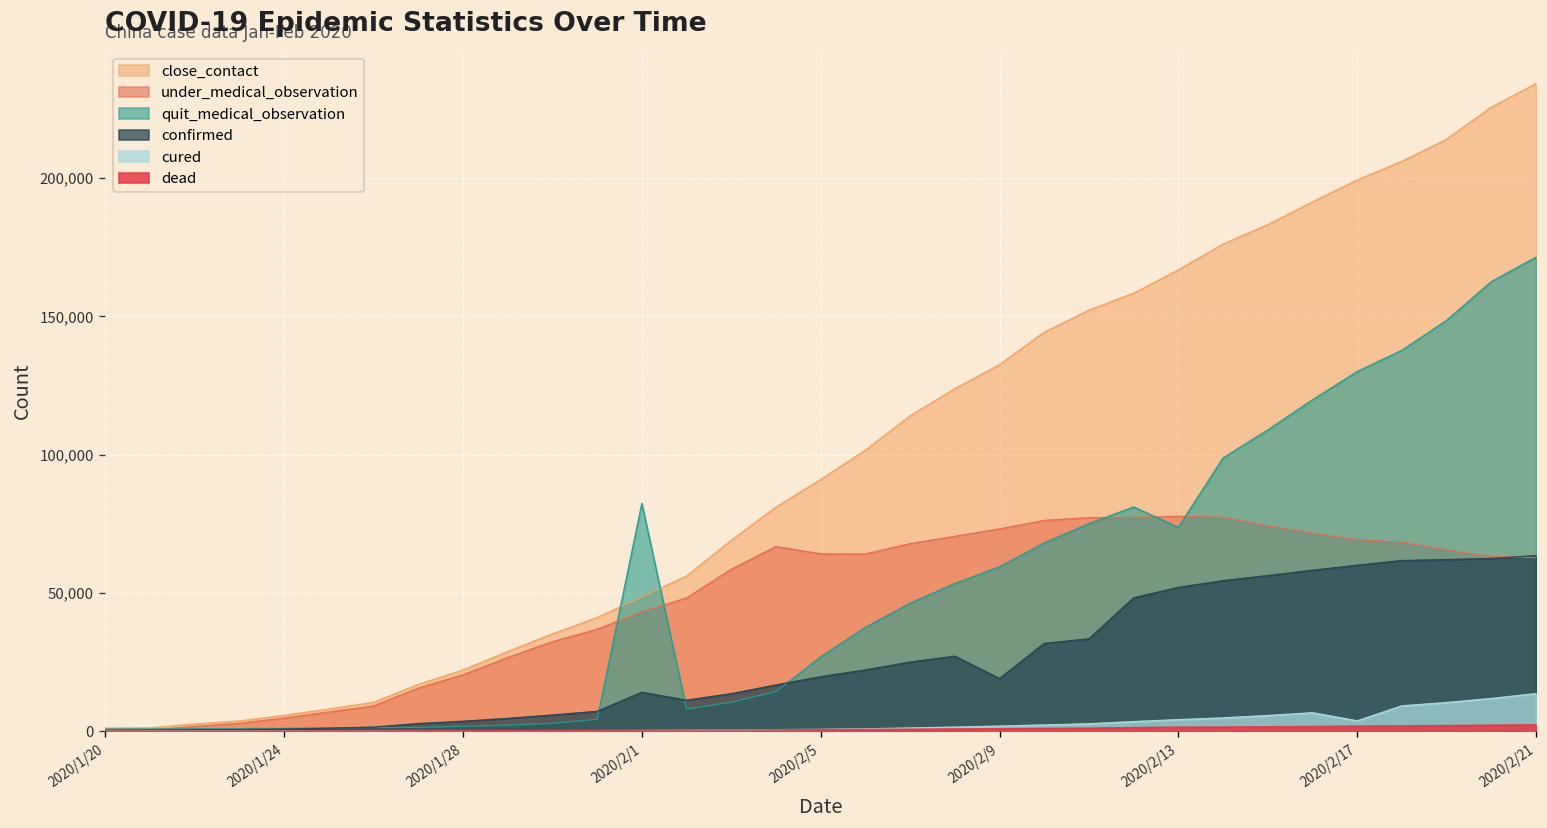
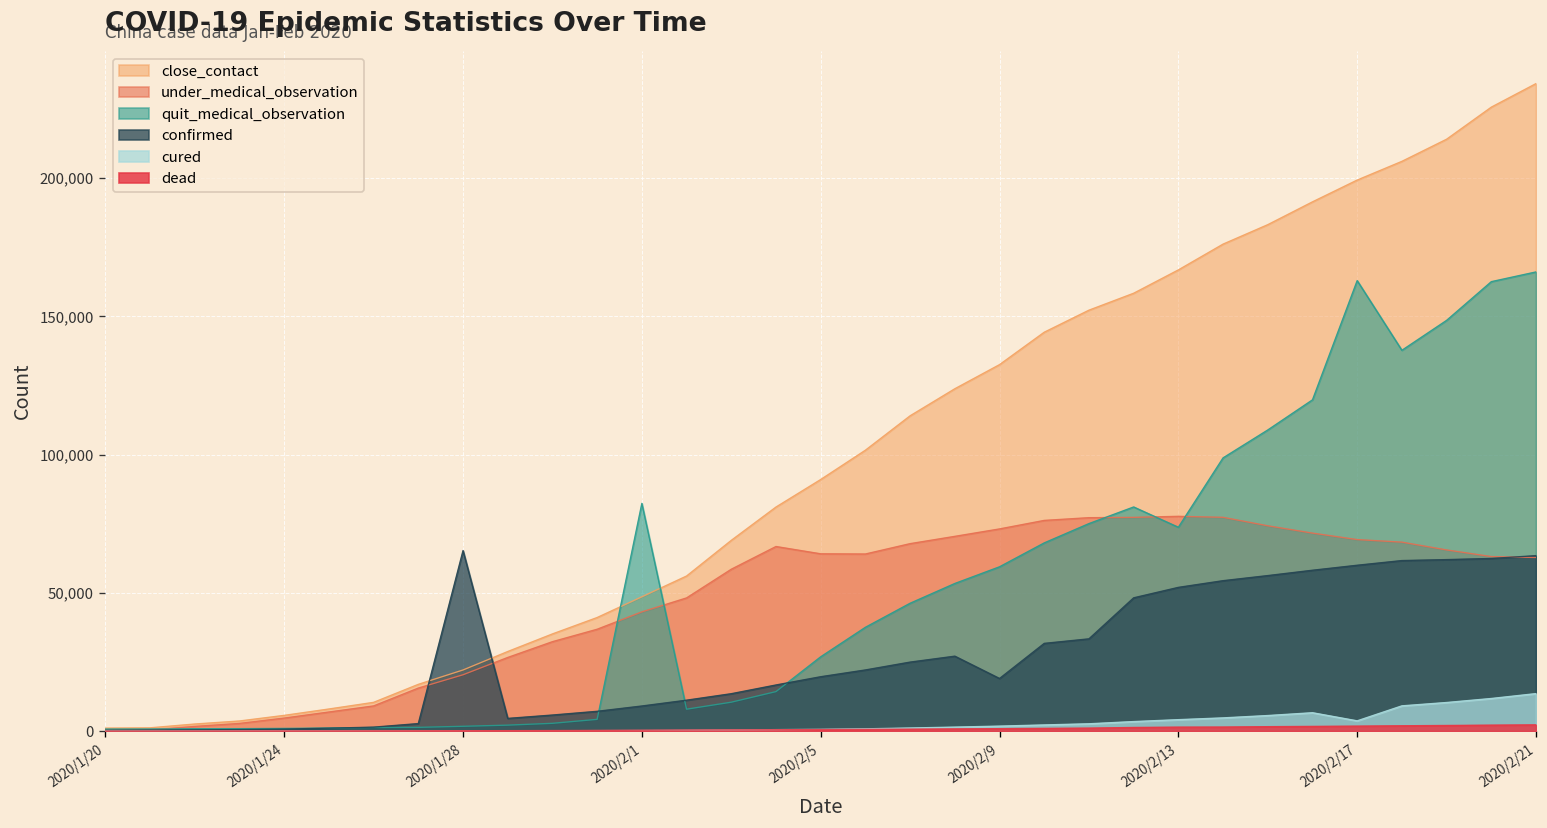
  {
    "quit_medical_observation": {
      "2020/1/28": "2,000",
      "2020/2/1": "82,000",
      "2020/2/5": "27,000",
      "2020/2/9": "59,000",
      "2020/2/13": "74,000",
-     "2020/2/17": "130,000",
-     "2020/2/21": "171,000"
+     "2020/2/17": "163,000",
+     "2020/2/21": "166,000"
    },
    "confirmed": {
-     "2020/1/28": "4,000",
-     "2020/2/1": "14,000",
+     "2020/1/28": "65,000",
+     "2020/2/1": "9,000",
      "2020/2/5": "20,000",
      "2020/2/9": "19,000",
      "2020/2/13": "52,000",
      "2020/2/17": "60,000"
    },
    "cured": {
      "2020/2/13": "4,000",
      "2020/2/17": "4,000",
      "2020/2/21": "14,000"
    }
  }
